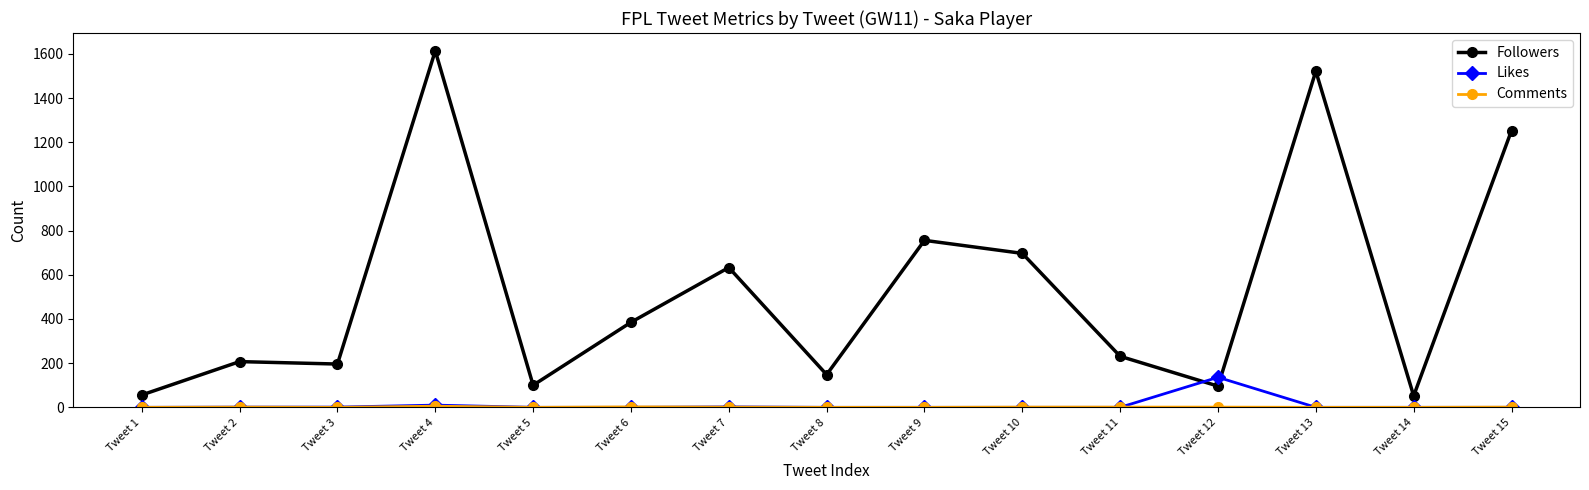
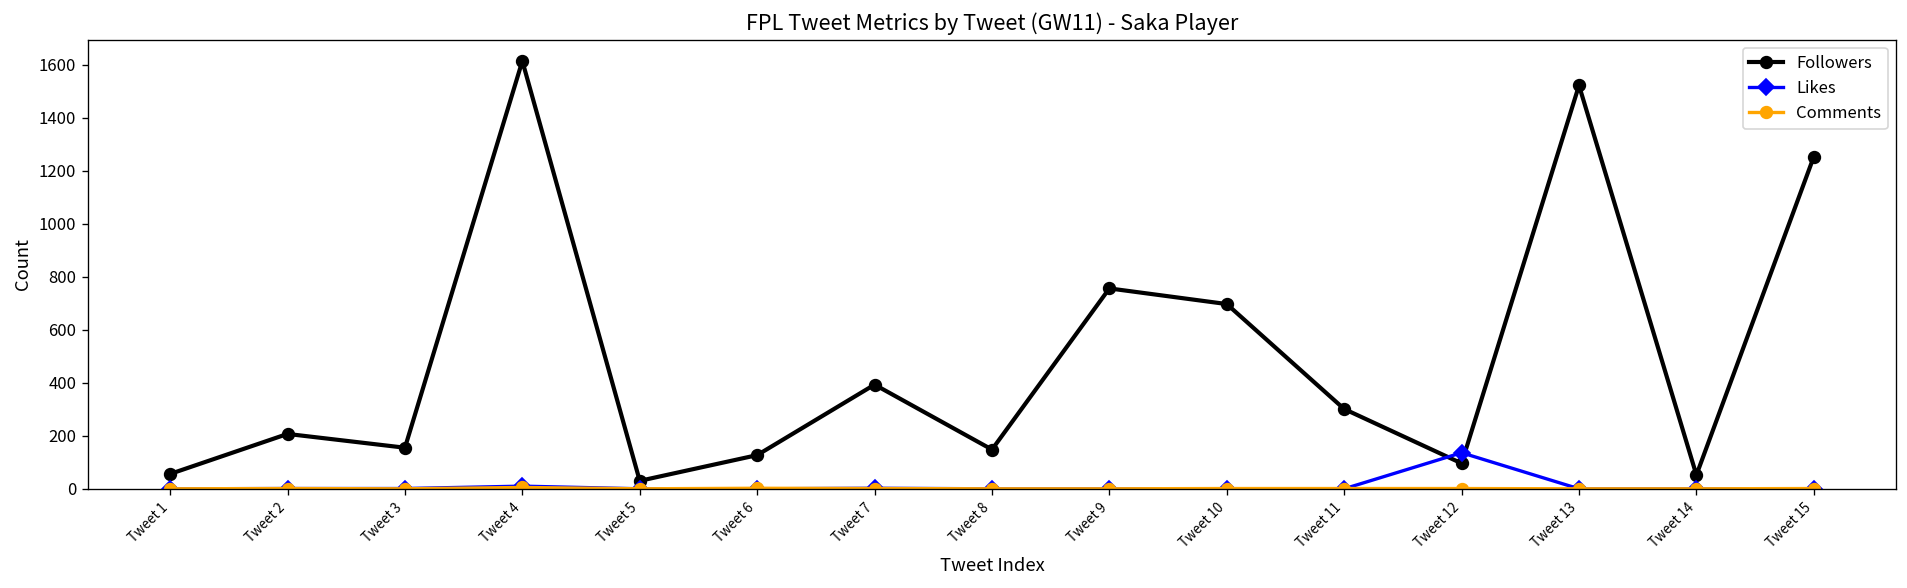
  {
    "Followers": {
      "Tweet 1": 60,
      "Tweet 2": 210,
-     "Tweet 3": 200,
+     "Tweet 3": 160,
      "Tweet 4": 1610,
-     "Tweet 5": 100,
-     "Tweet 6": 390,
-     "Tweet 7": 630,
+     "Tweet 5": 30,
+     "Tweet 6": 130,
+     "Tweet 7": 390,
      "Tweet 8": 150,
      "Tweet 9": 760,
      "Tweet 10": 700,
-     "Tweet 11": 230,
+     "Tweet 11": 300,
      "Tweet 12": 100,
      "Tweet 13": 1520,
      "Tweet 14": 50,
      "Tweet 15": 1250
    },
    "Likes": {
      "Tweet 12": 140
    },
    "Comments": {
      "Tweet 12": 0
    }
  }
